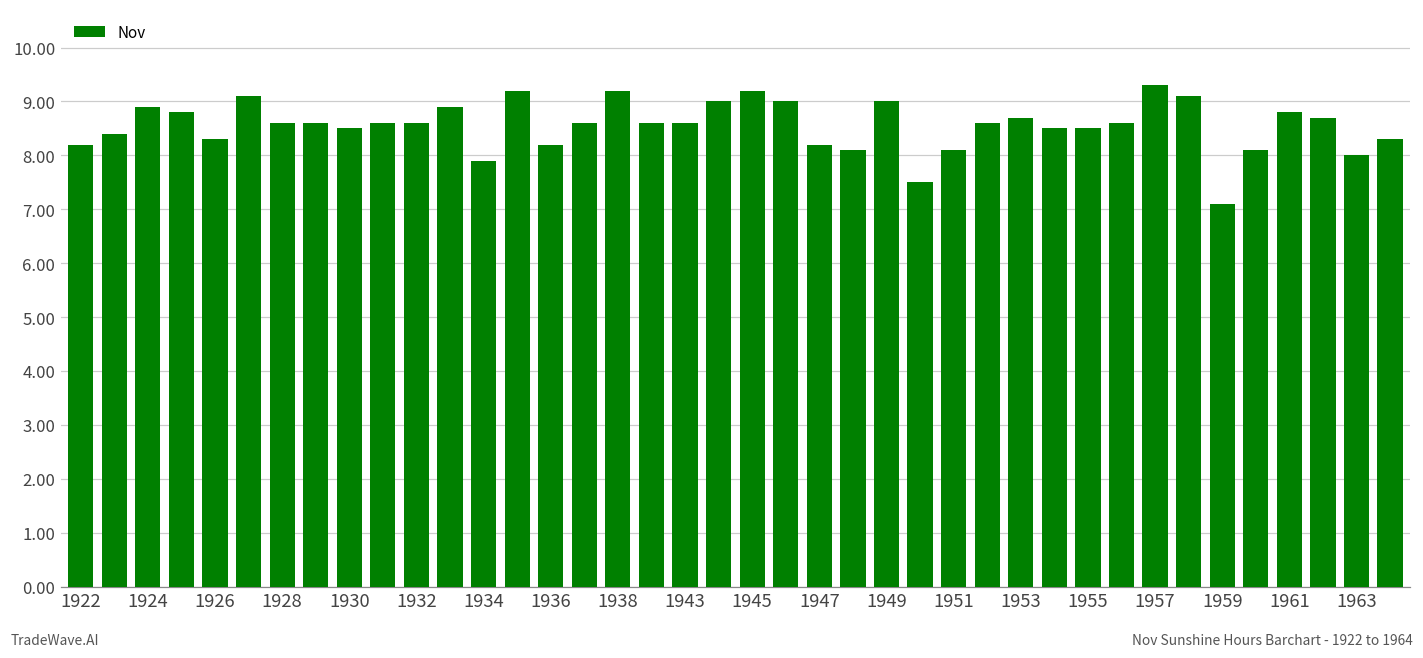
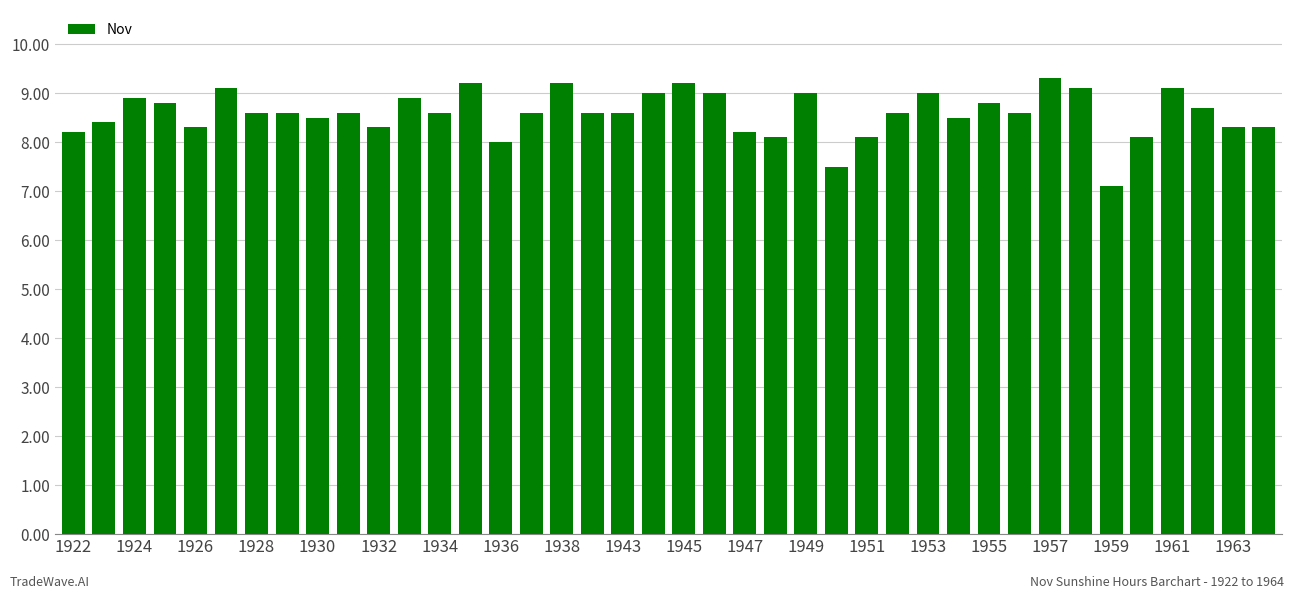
  {
    "1922": 8.2,
    "1924": 8.9,
    "1926": 8.3,
    "1928": 8.6,
    "1930": 8.5,
-   "1932": 8.6,
-   "1934": 7.9,
-   "1936": 8.2,
+   "1932": 8.3,
+   "1934": 8.6,
+   "1936": 8.0,
    "1938": 9.2,
    "1943": 8.6,
    "1945": 9.2,
    "1947": 8.2,
    "1949": 9.0,
    "1951": 8.1,
-   "1953": 8.7,
-   "1955": 8.5,
+   "1953": 9.0,
+   "1955": 8.8,
    "1957": 9.3,
    "1959": 7.1,
-   "1961": 8.8,
-   "1963": 8.0
+   "1961": 9.1,
+   "1963": 8.3
  }
